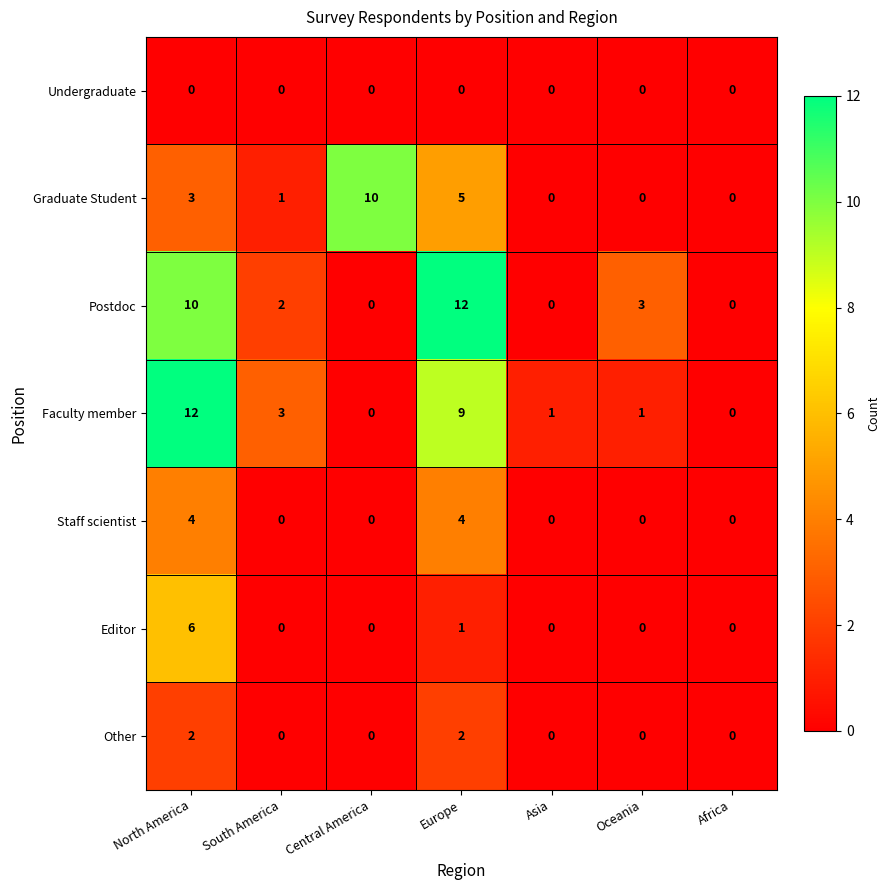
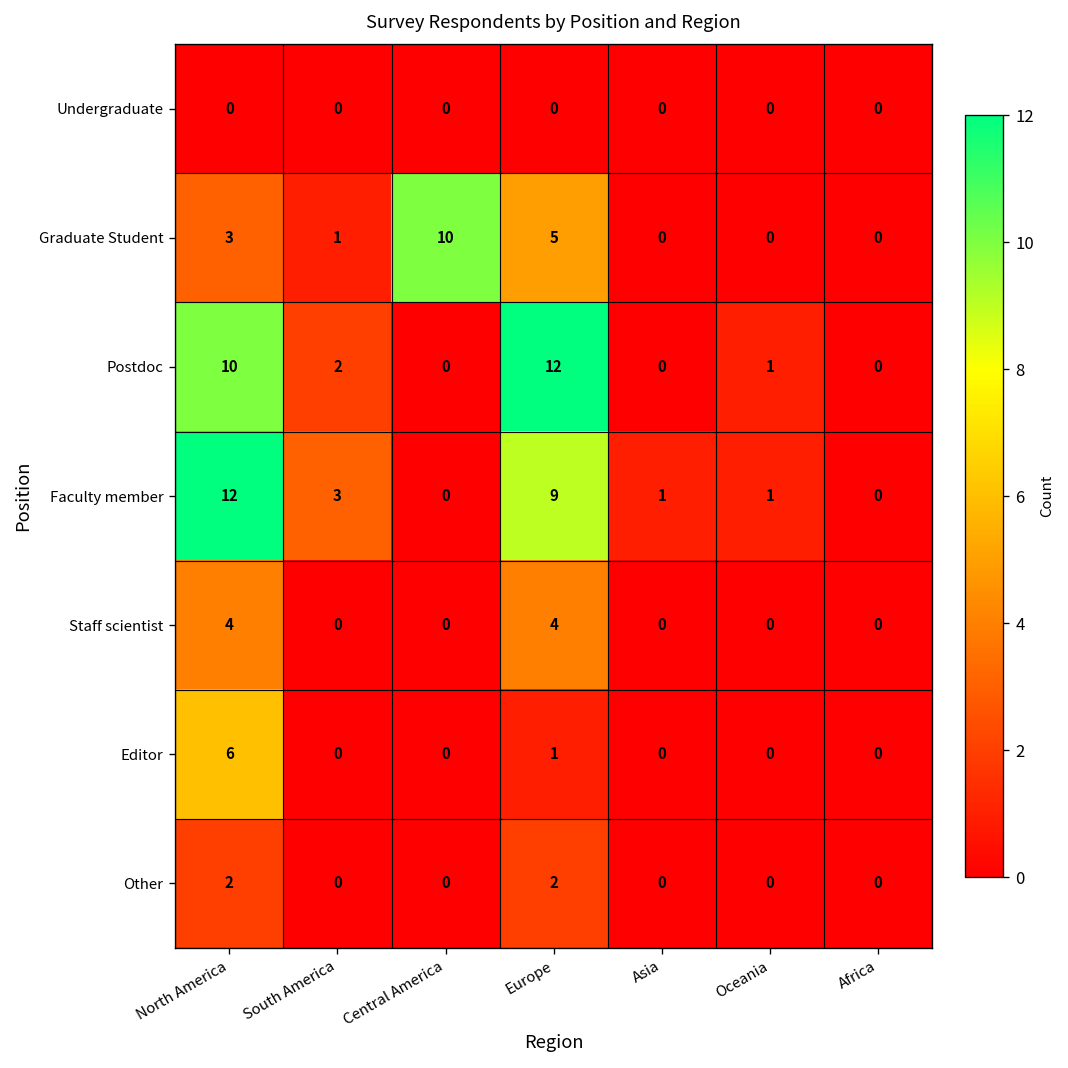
  {
    "Undergraduate": {
      "North America": 0,
      "South America": 0,
      "Central America": 0,
      "Europe": 0,
      "Asia": 0,
      "Oceania": 0,
      "Africa": 0
    },
    "Graduate Student": {
      "North America": 3,
      "South America": 1,
      "Central America": 10,
      "Europe": 5,
      "Asia": 0,
      "Oceania": 0,
      "Africa": 0
    },
    "Postdoc": {
      "North America": 10,
      "South America": 2,
      "Central America": 0,
      "Europe": 12,
      "Asia": 0,
-     "Oceania": 3,
+     "Oceania": 1,
      "Africa": 0
    },
    "Faculty member": {
      "North America": 12,
      "South America": 3,
      "Central America": 0,
      "Europe": 9,
      "Asia": 1,
      "Oceania": 1,
      "Africa": 0
    },
    "Staff scientist": {
      "North America": 4,
      "South America": 0,
      "Central America": 0,
      "Europe": 4,
      "Asia": 0,
      "Oceania": 0,
      "Africa": 0
    },
    "Editor": {
      "North America": 6,
      "South America": 0,
      "Central America": 0,
      "Europe": 1,
      "Asia": 0,
      "Oceania": 0,
      "Africa": 0
    },
    "Other": {
      "North America": 2,
      "South America": 0,
      "Central America": 0,
      "Europe": 2,
      "Asia": 0,
      "Oceania": 0,
      "Africa": 0
    }
  }
